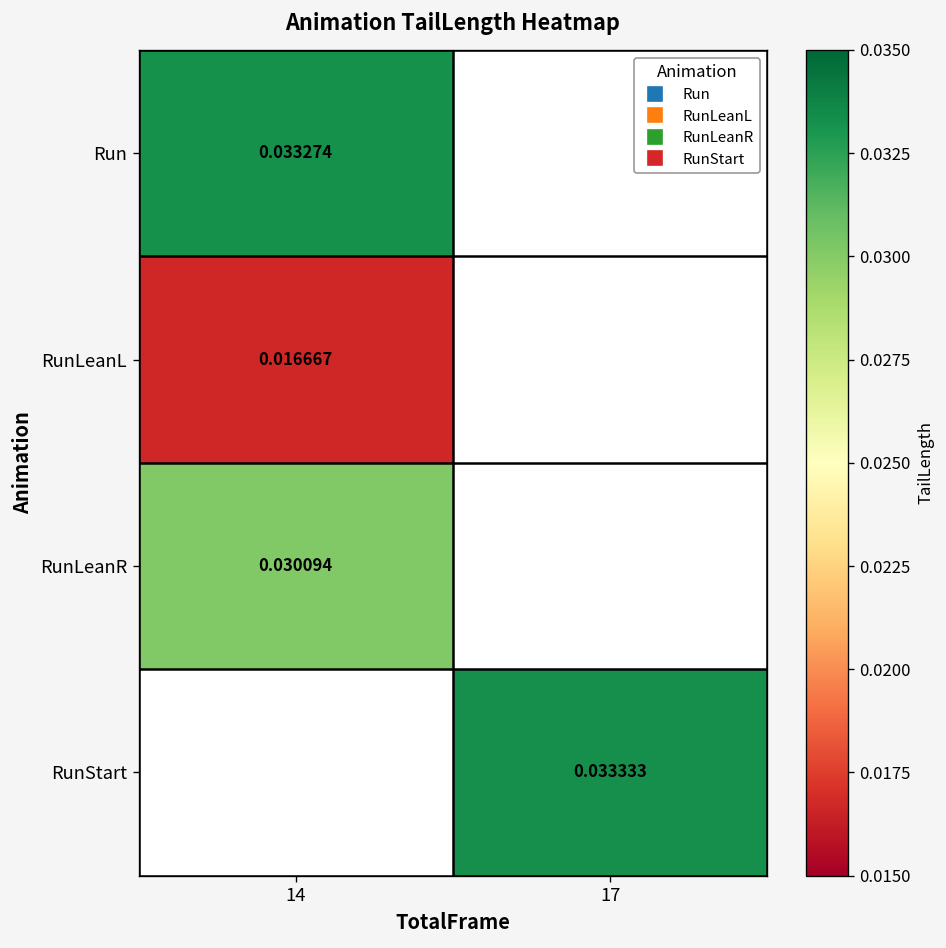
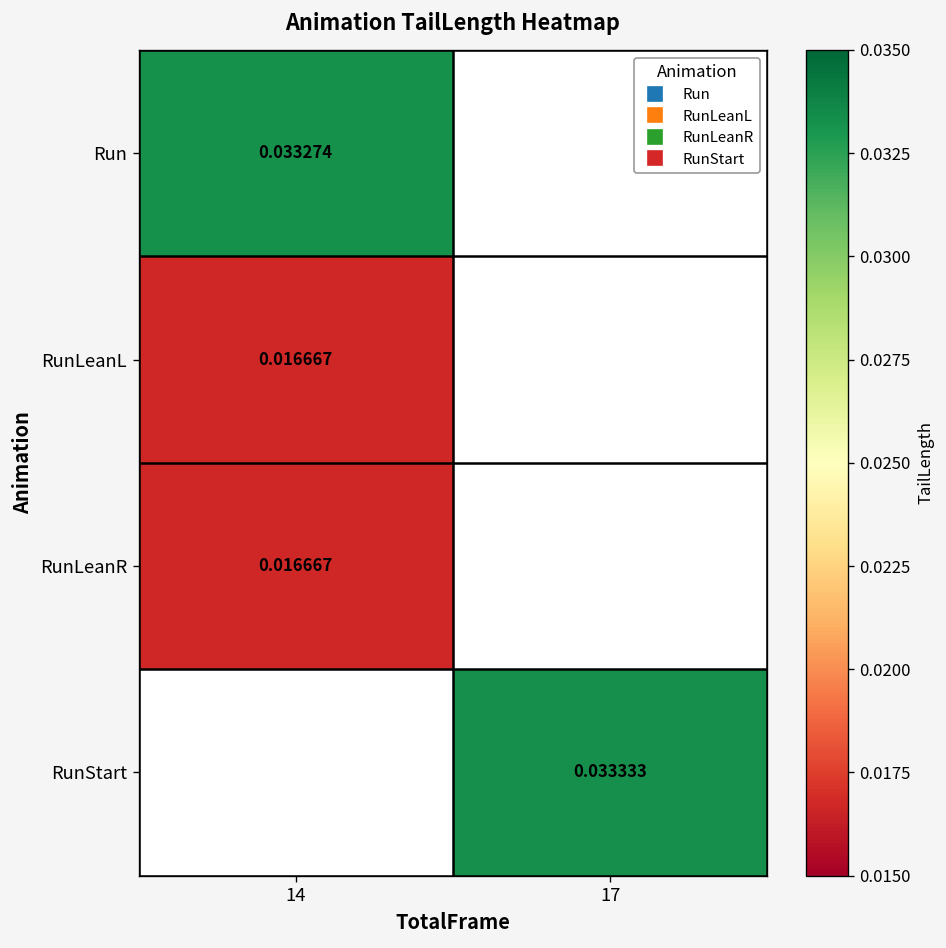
  {
    "Run": {
      "14": 0.033274
    },
    "RunLeanL": {
      "14": 0.016667
    },
    "RunLeanR": {
-     "14": 0.030094
+     "14": 0.016667
    },
    "RunStart": {
      "17": 0.033333
    }
  }
